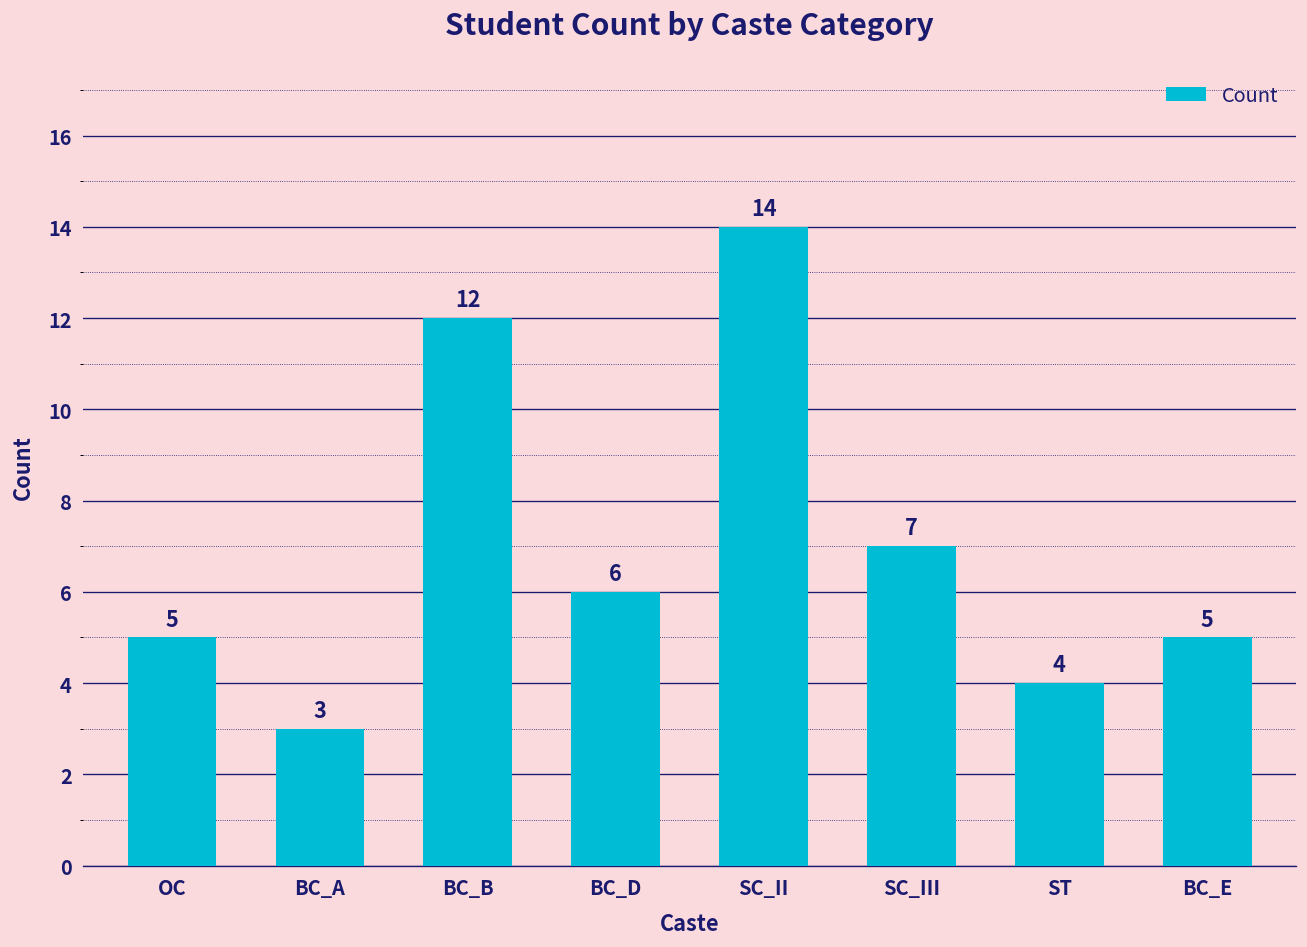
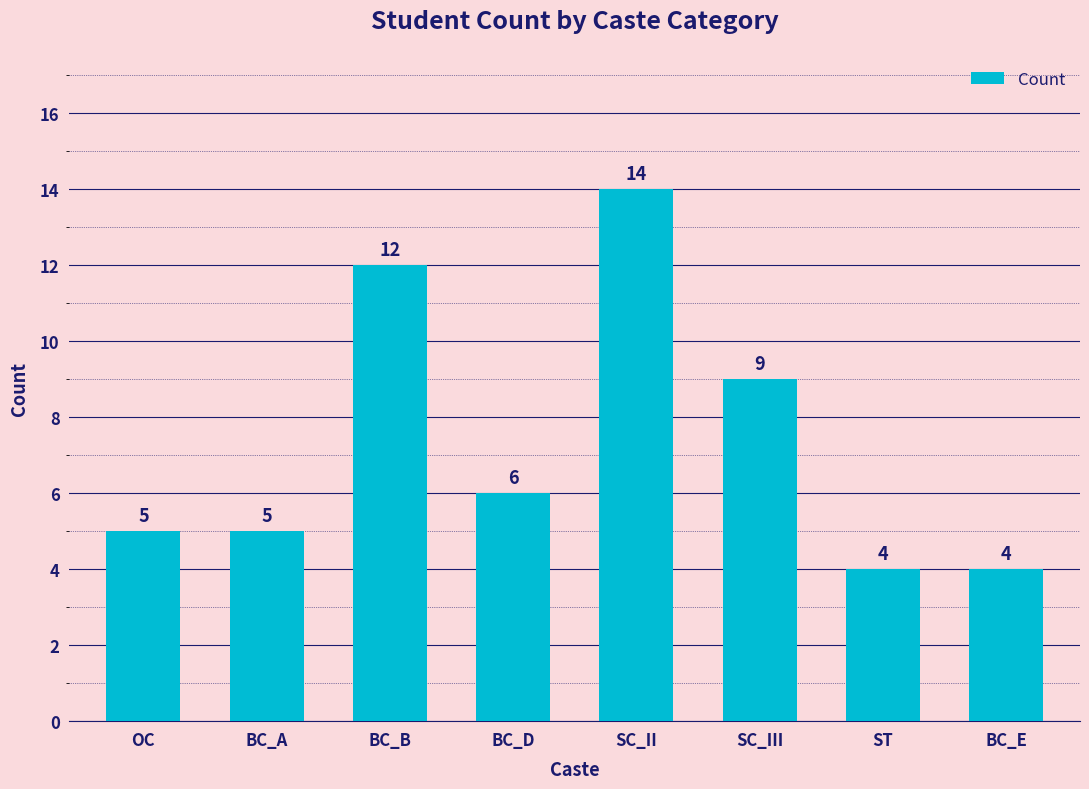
  {
    "OC": 5,
-   "BC_A": 3,
+   "BC_A": 5,
    "BC_B": 12,
    "BC_D": 6,
    "SC_II": 14,
-   "SC_III": 7,
+   "SC_III": 9,
    "ST": 4,
-   "BC_E": 5
+   "BC_E": 4
  }
